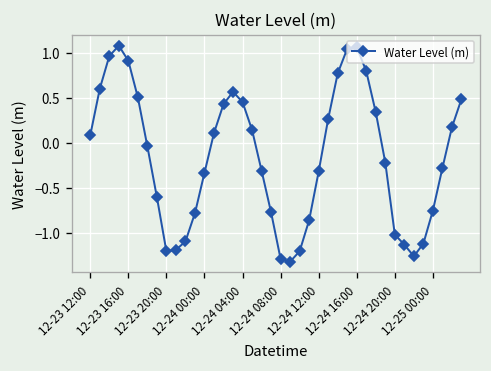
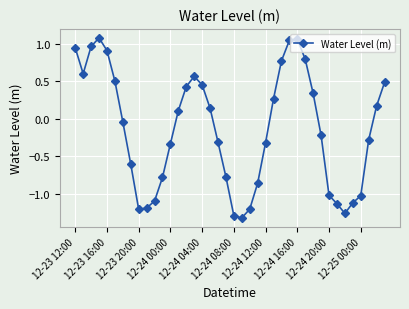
  {
-   "12-23 12:00": 0.1,
+   "12-23 12:00": 0.9,
    "12-23 16:00": 0.9,
    "12-23 20:00": -1.2,
    "12-24 00:00": -0.3,
    "12-24 04:00": 0.5,
    "12-24 08:00": -1.3,
    "12-24 12:00": -0.3,
    "12-24 20:00": -1.0,
-   "12-25 00:00": -0.8
+   "12-25 00:00": -1.0
  }
